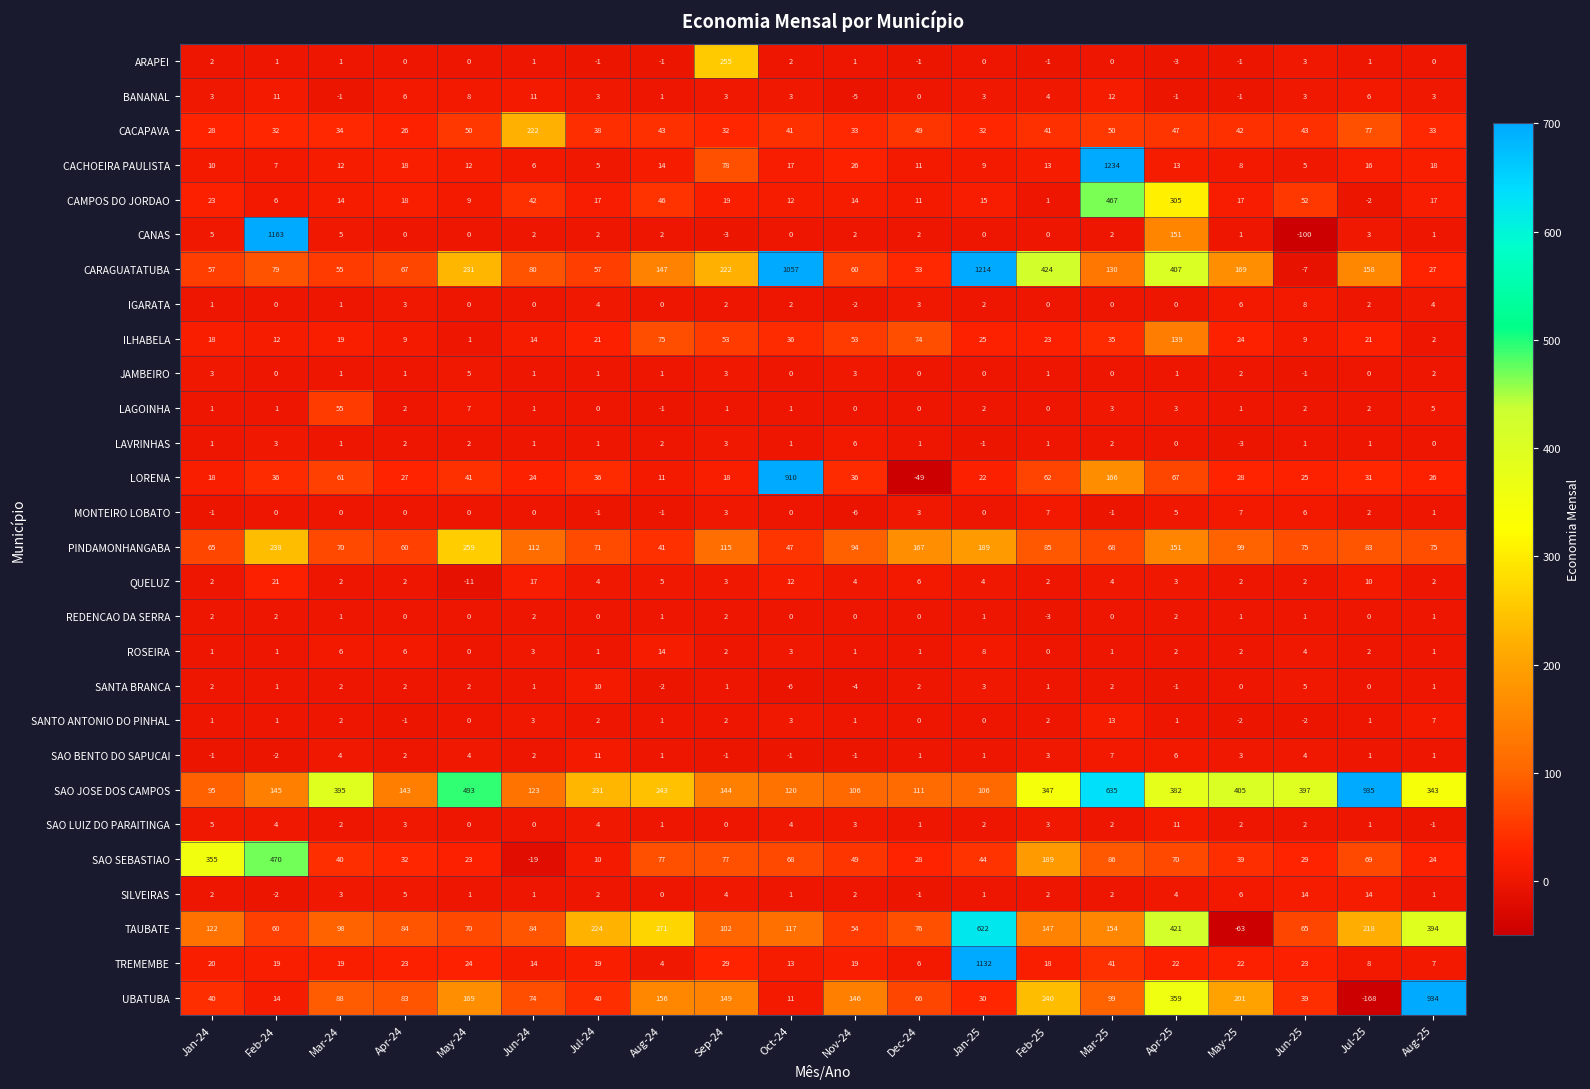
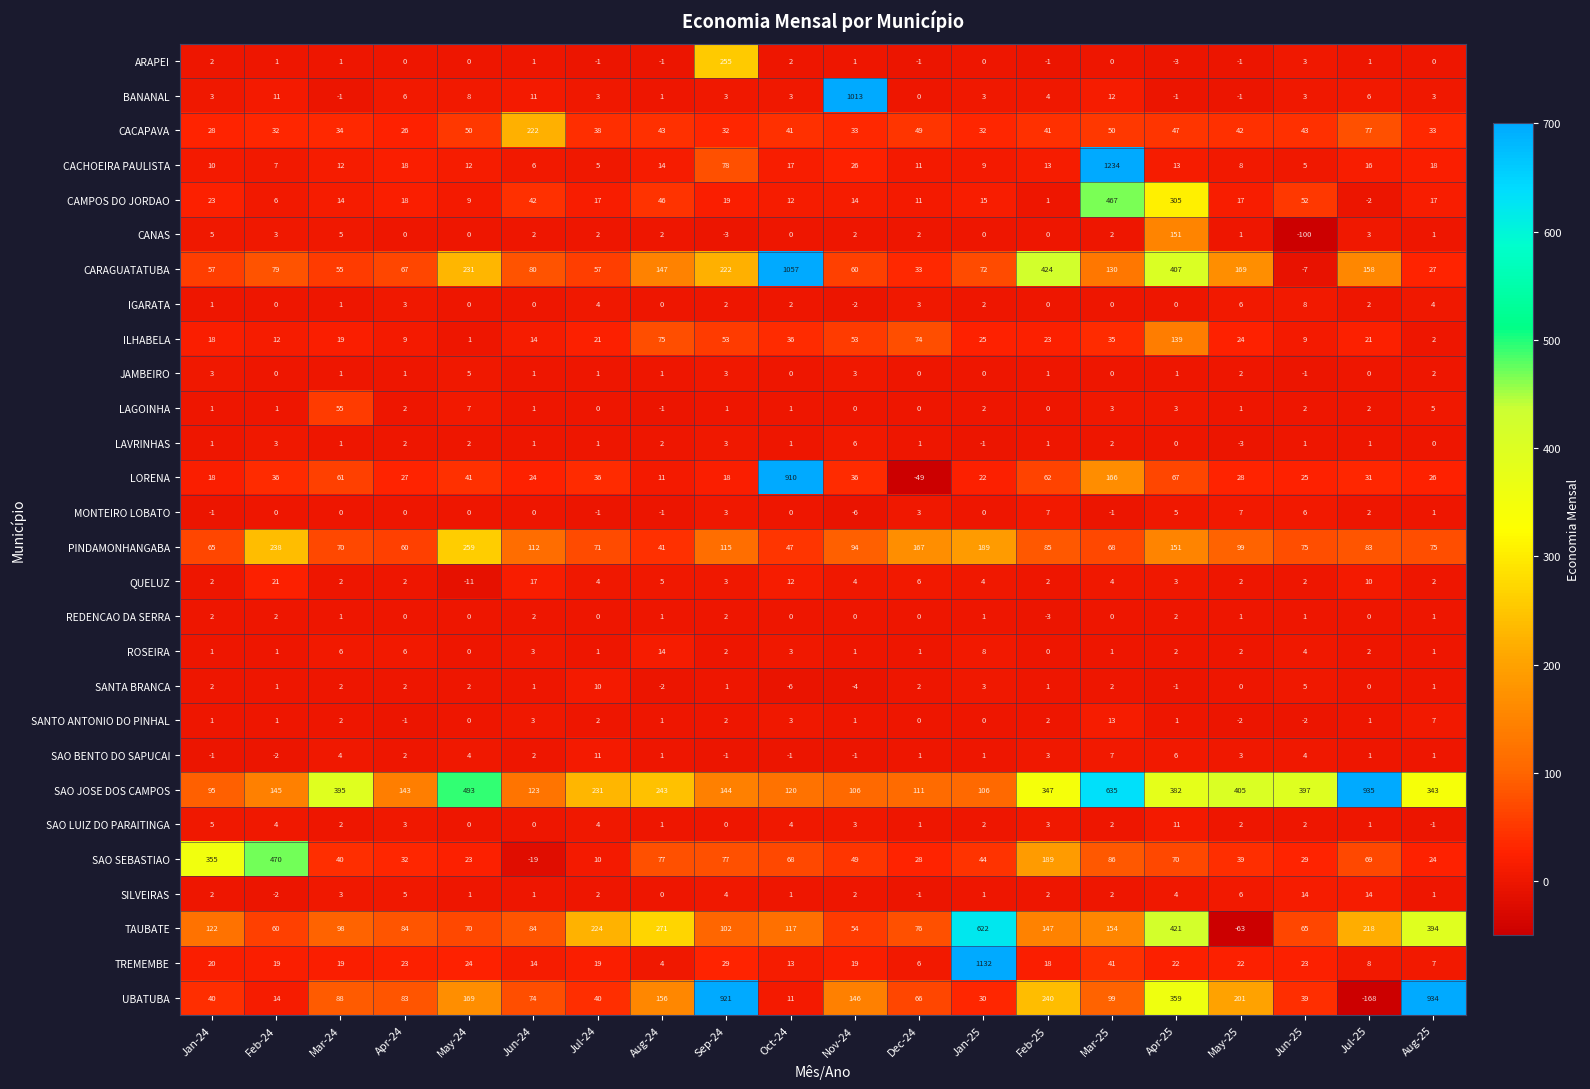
  {
    "BANANAL": {
      "Jan-24": 3,
      "Feb-24": 11,
      "Mar-24": -1,
      "Apr-24": 6,
      "May-24": 8,
      "Jun-24": 11,
      "Jul-24": 3,
      "Aug-24": 1,
      "Sep-24": 3,
      "Oct-24": 3,
-     "Nov-24": -5,
+     "Nov-24": 1013,
      "Dec-24": 0,
      "Jan-25": 3,
      "Feb-25": 4,
      "Mar-25": 12,
      "Apr-25": -1,
      "May-25": -1,
      "Jun-25": 3,
      "Jul-25": 6,
      "Aug-25": 3
    },
    "CANAS": {
      "Jan-24": 5,
-     "Feb-24": 1163,
+     "Feb-24": 3,
      "Mar-24": 5,
      "Apr-24": 0,
      "May-24": 0,
      "Jun-24": 2,
      "Jul-24": 2,
      "Aug-24": 2,
      "Sep-24": -3,
      "Oct-24": 0,
      "Nov-24": 2,
      "Dec-24": 2,
      "Jan-25": 0,
      "Feb-25": 0,
      "Mar-25": 2,
      "Apr-25": 151,
      "May-25": 1,
      "Jun-25": -100,
      "Jul-25": 3,
      "Aug-25": 1
    },
    "CARAGUATATUBA": {
      "Jan-24": 57,
      "Feb-24": 79,
      "Mar-24": 55,
      "Apr-24": 67,
      "May-24": 231,
      "Jun-24": 80,
      "Jul-24": 57,
      "Aug-24": 147,
      "Sep-24": 222,
      "Oct-24": 1057,
      "Nov-24": 60,
      "Dec-24": 33,
-     "Jan-25": 1214,
+     "Jan-25": 72,
      "Feb-25": 424,
      "Mar-25": 130,
      "Apr-25": 407,
      "May-25": 169,
      "Jun-25": -7,
      "Jul-25": 158,
      "Aug-25": 27
    },
    "UBATUBA": {
      "Jan-24": 40,
      "Feb-24": 14,
      "Mar-24": 88,
      "Apr-24": 83,
      "May-24": 169,
      "Jun-24": 74,
      "Jul-24": 40,
      "Aug-24": 156,
-     "Sep-24": 149,
+     "Sep-24": 921,
      "Oct-24": 11,
      "Nov-24": 146,
      "Dec-24": 66,
      "Jan-25": 30,
      "Feb-25": 240,
      "Mar-25": 99,
      "Apr-25": 359,
      "May-25": 201,
      "Jun-25": 39,
      "Jul-25": -168,
      "Aug-25": 934
    }
  }
